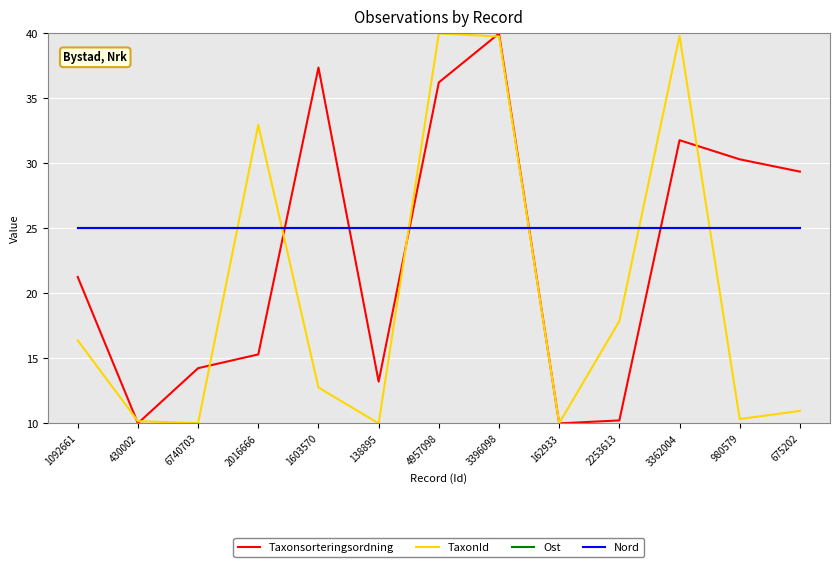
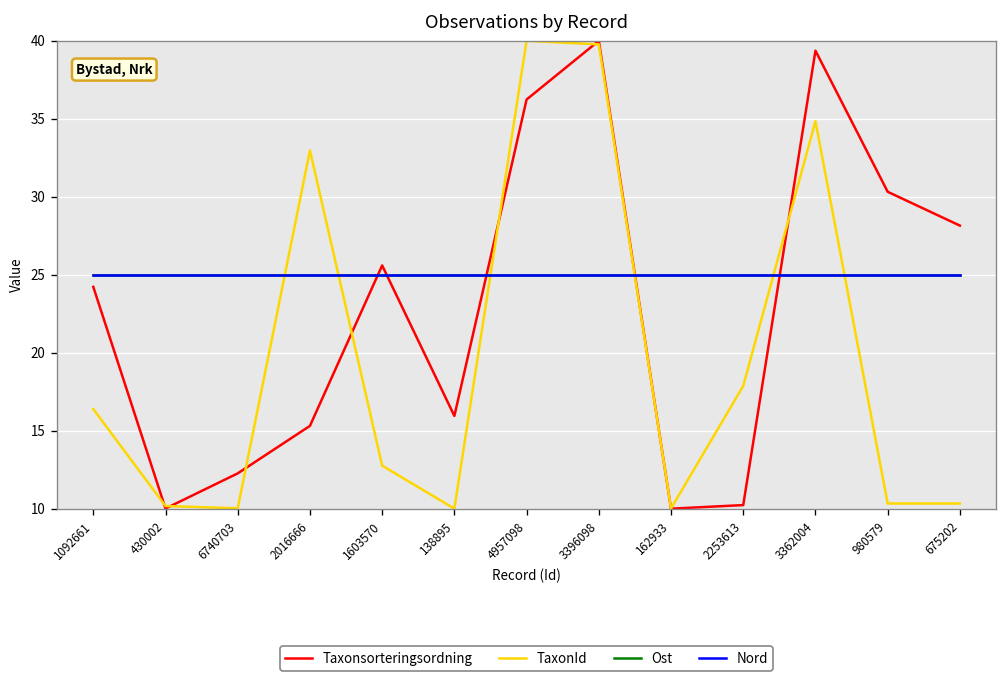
  {
    "Taxonsorteringsordning": {
-     "1092661": 21.3,
-     "6740703": 14.2,
+     "1092661": 24.2,
+     "6740703": 12.3,
      "2016666": 15.3,
-     "1603570": 37.4,
-     "138895": 13.2,
+     "1603570": 25.6,
+     "138895": 15.9,
      "4957098": 36.2,
      "3396098": 40.0,
      "2253613": 10.2,
-     "3362004": 31.8,
+     "3362004": 39.4,
      "980579": 30.3,
-     "675202": 29.4
+     "675202": 28.1
    },
    "TaxonId": {
      "1092661": 16.4,
      "6740703": 10.0,
      "2016666": 33.0,
      "1603570": 12.8,
      "138895": 10.0,
      "4957098": 40.0,
      "3396098": 39.8,
      "2253613": 17.9,
-     "3362004": 39.8,
+     "3362004": 34.8,
      "980579": 10.3,
-     "675202": 11.0
+     "675202": 10.3
    },
    "Nord": {
      "1092661": 25.0,
      "430002": 25.0,
      "6740703": 25.0,
      "2016666": 25.0,
      "1603570": 25.0,
      "138895": 25.0,
      "4957098": 25.0,
      "3396098": 25.0,
      "162933": 25.0,
      "2253613": 25.0,
      "3362004": 25.0,
      "980579": 25.0,
      "675202": 25.0
    }
  }
